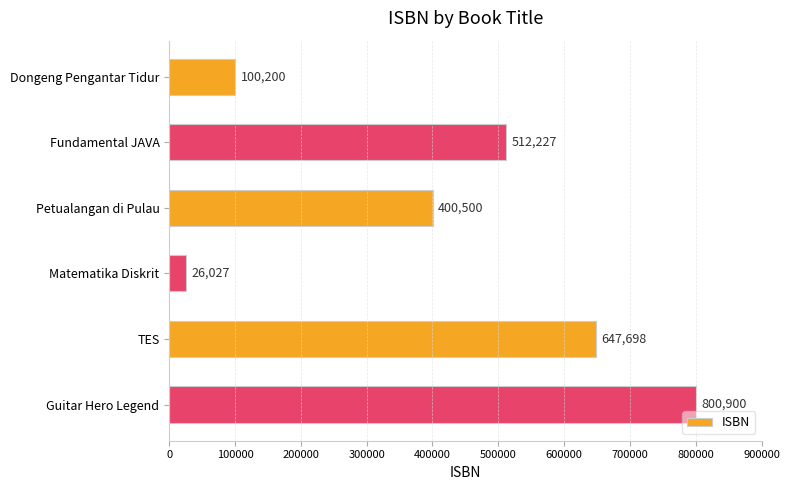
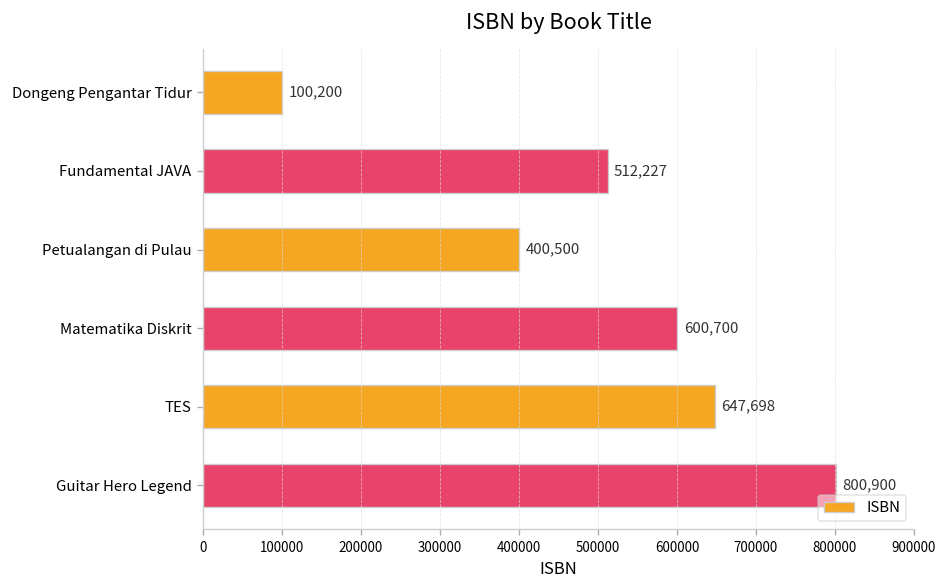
  {
    "Dongeng Pengantar Tidur": "100,200",
    "Fundamental JAVA": "512,227",
    "Petualangan di Pulau": "400,500",
-   "Matematika Diskrit": "26,027",
+   "Matematika Diskrit": "600,700",
    "TES": "647,698",
    "Guitar Hero Legend": "800,900"
  }
